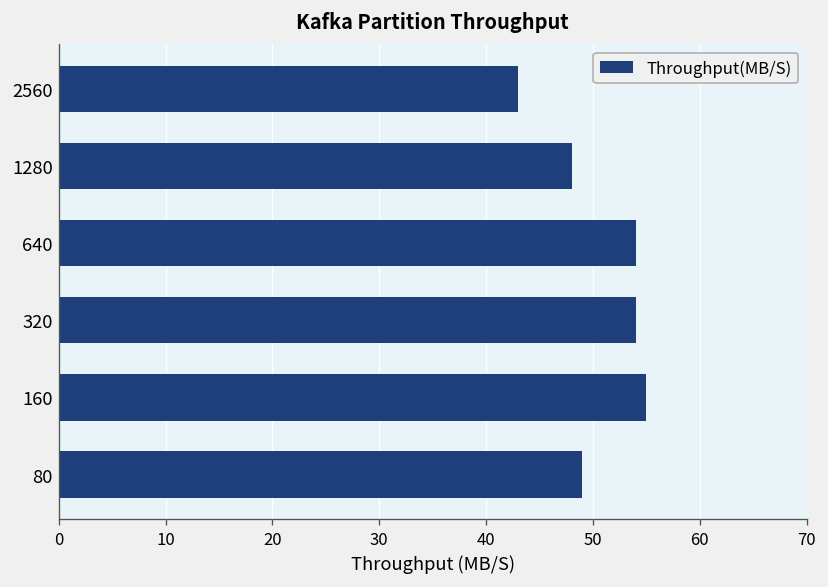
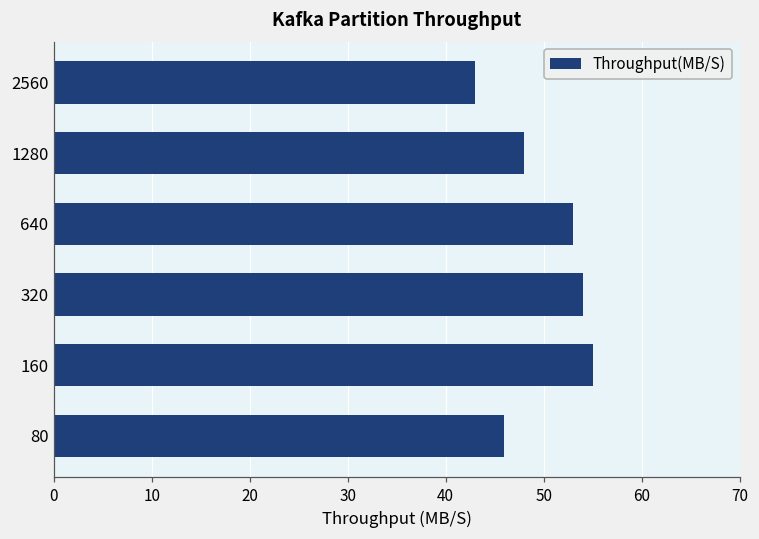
  {
    "2560": 43,
    "1280": 48,
-   "640": 54,
+   "640": 53,
    "320": 54,
    "160": 55,
-   "80": 49
+   "80": 46
  }
